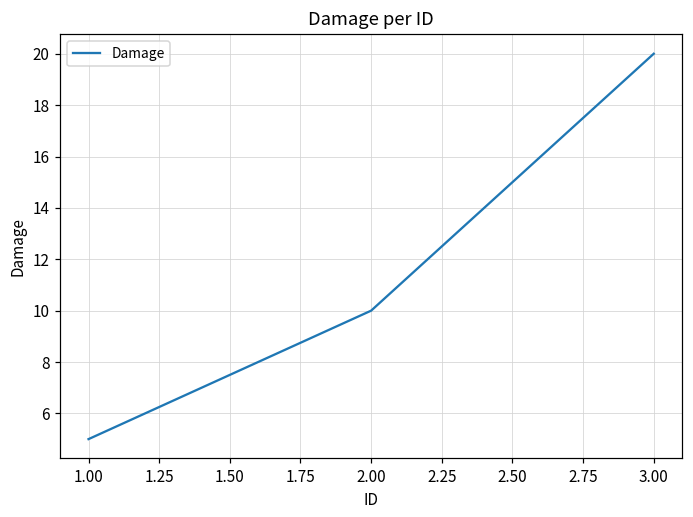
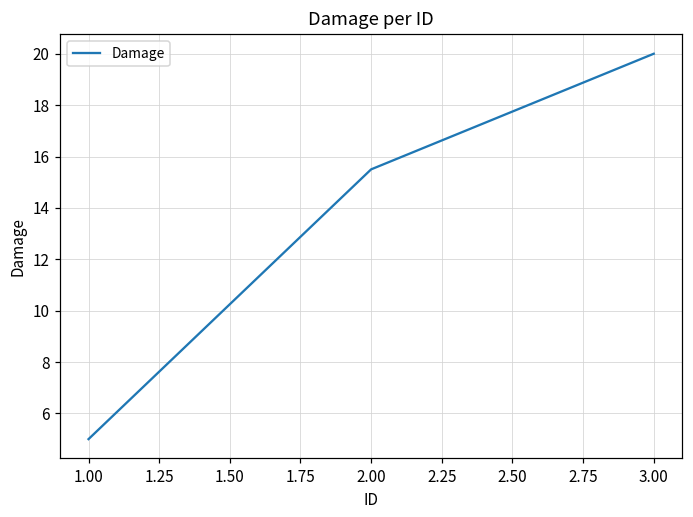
  {
    "1.00": 5.0,
-   "2.00": 10.0,
+   "2.00": 15.5,
    "3.00": 20.0
  }
